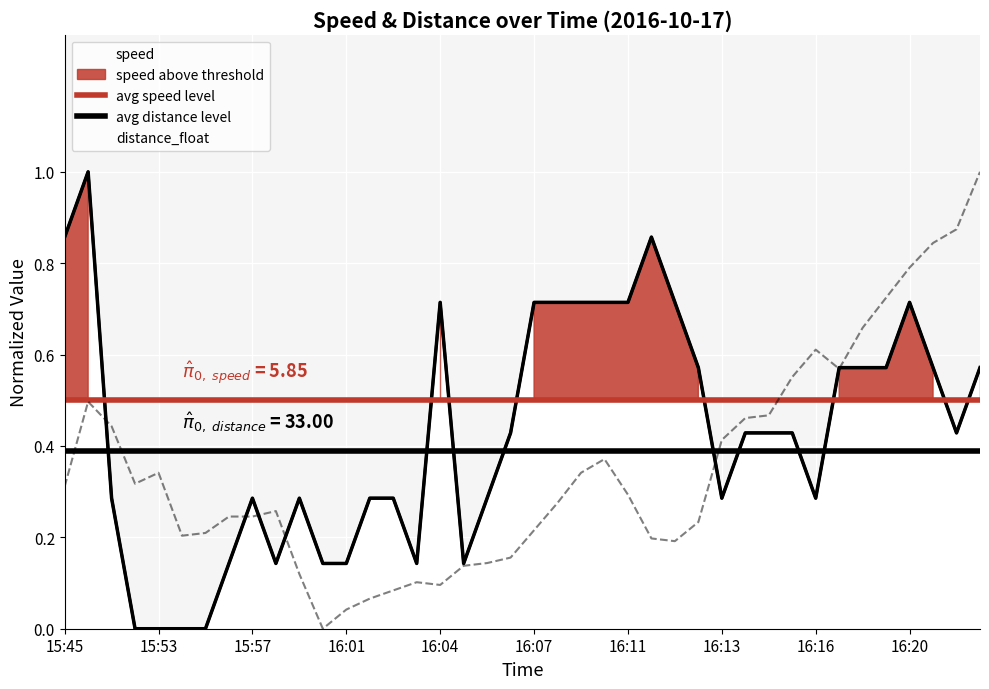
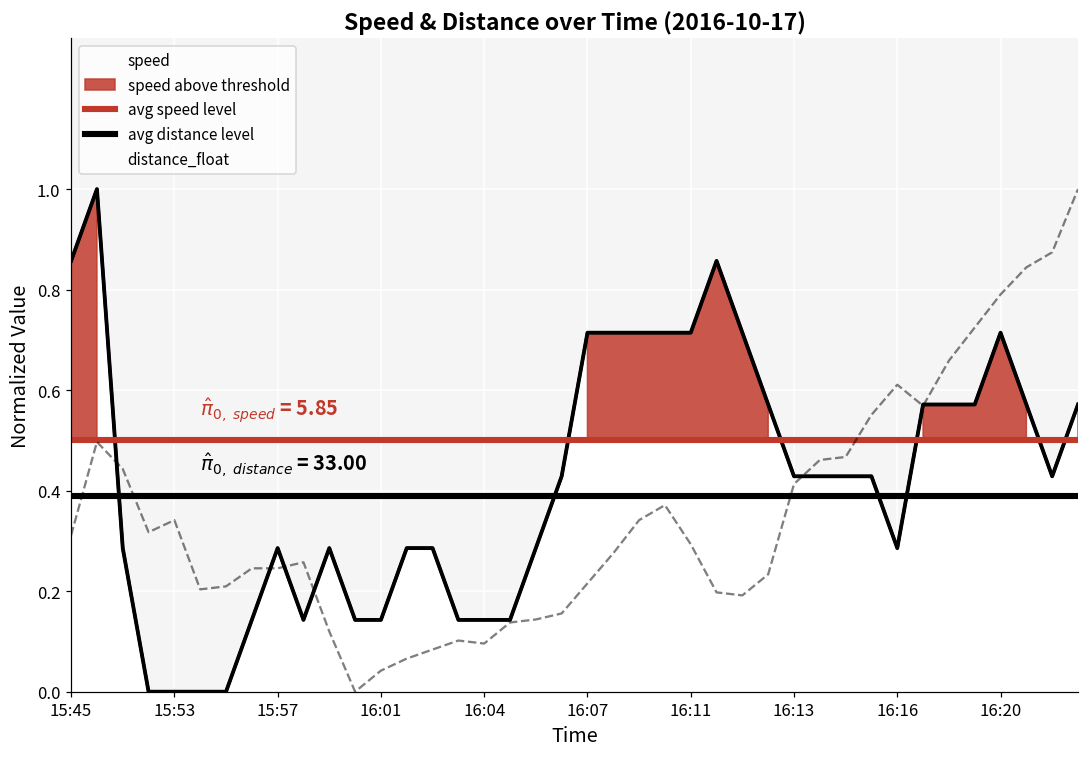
  {
    "speed": {
      "15:45": 0.86,
      "15:53": 0.00,
      "15:57": 0.29,
-     "16:04": 0.71,
+     "16:04": 0.14,
      "16:07": 0.71,
-     "16:13": 0.29,
+     "16:13": 0.43,
      "16:16": 0.29
    }
  }
